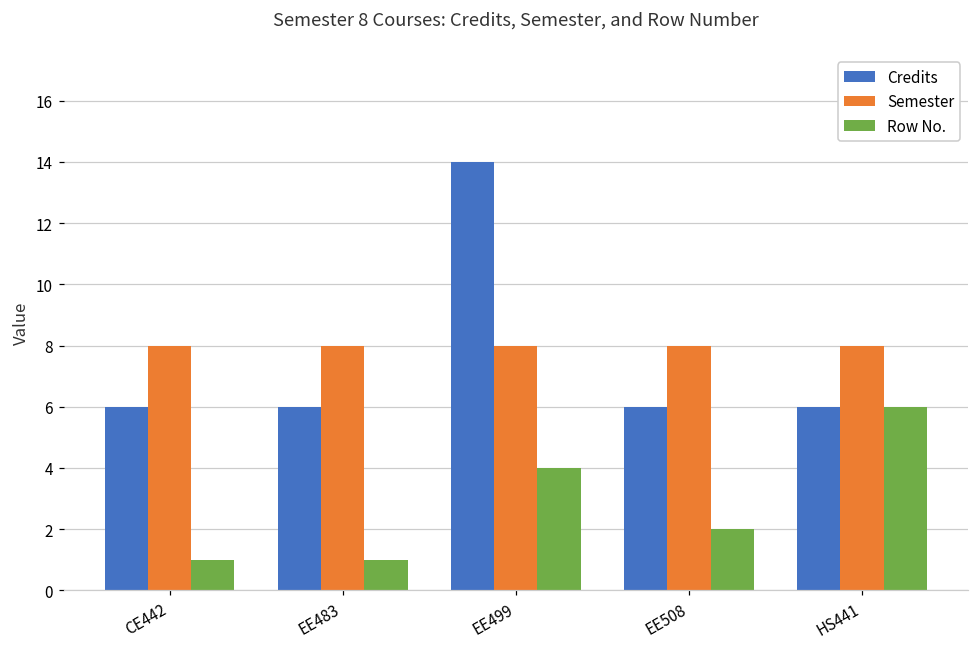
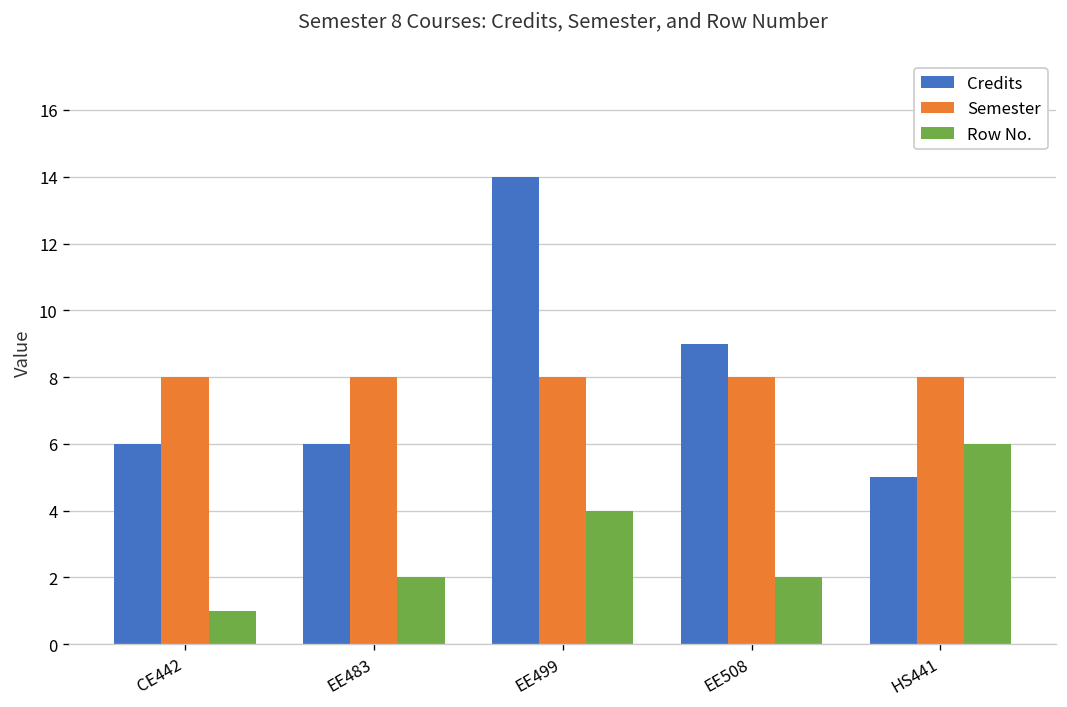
  {
    "Credits": {
      "CE442": 6,
      "EE483": 6,
      "EE499": 14,
-     "EE508": 6,
-     "HS441": 6
+     "EE508": 9,
+     "HS441": 5
    },
    "Semester": {
      "CE442": 8,
      "EE483": 8,
      "EE499": 8,
      "EE508": 8,
      "HS441": 8
    },
    "Row No.": {
      "CE442": 1,
-     "EE483": 1,
+     "EE483": 2,
      "EE499": 4,
      "EE508": 2,
      "HS441": 6
    }
  }
